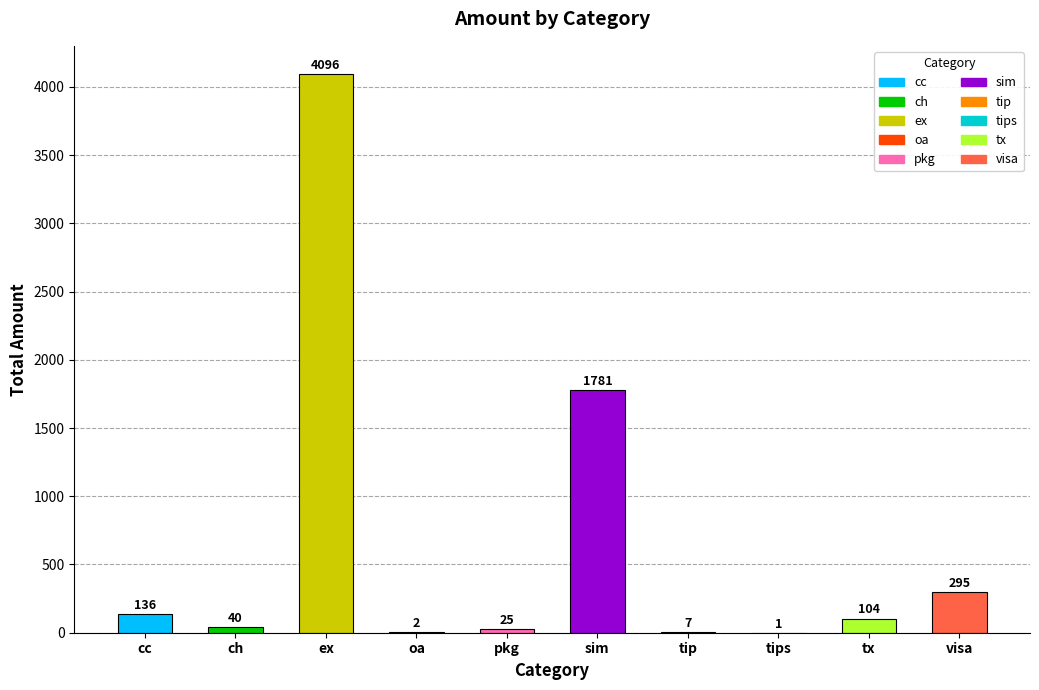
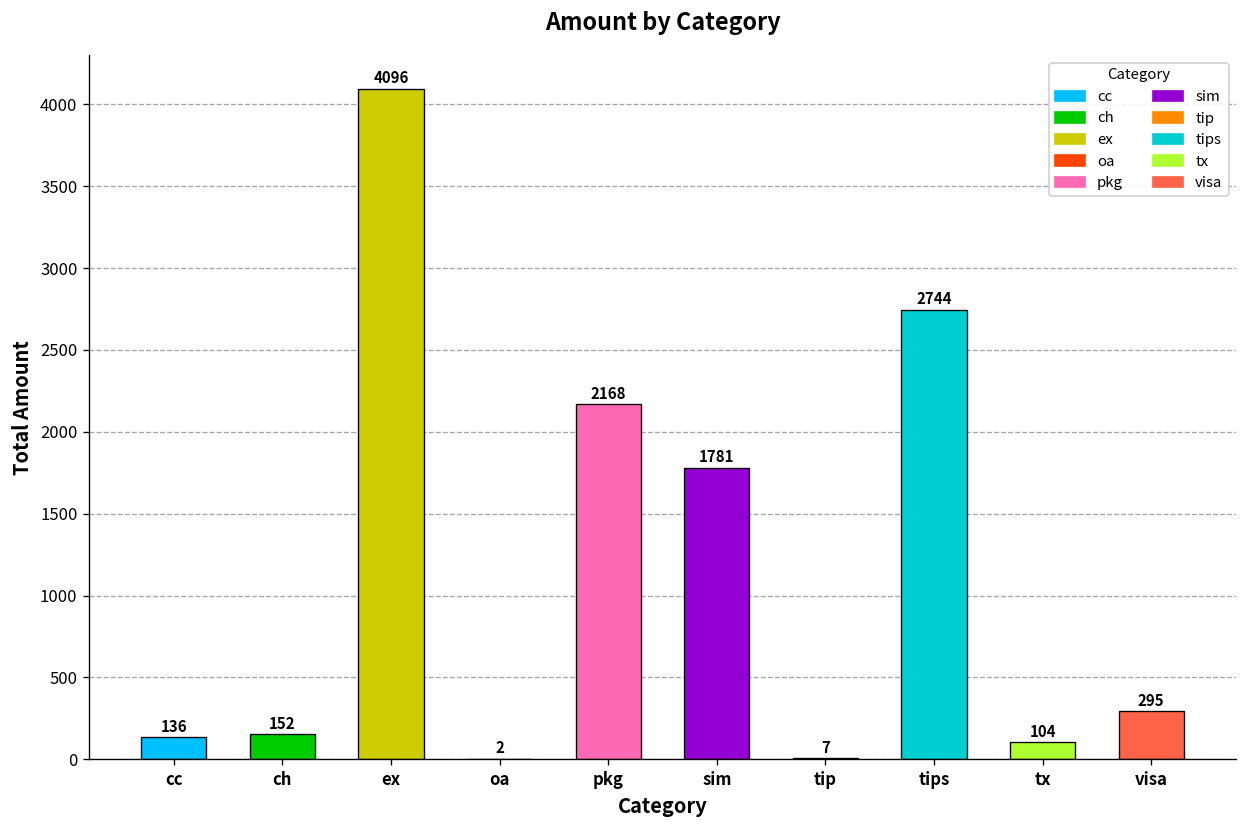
  {
    "cc": 136,
-   "ch": 40,
+   "ch": 152,
    "ex": 4096,
    "oa": 2,
-   "pkg": 25,
+   "pkg": 2168,
    "sim": 1781,
    "tip": 7,
-   "tips": 1,
+   "tips": 2744,
    "tx": 104,
    "visa": 295
  }
